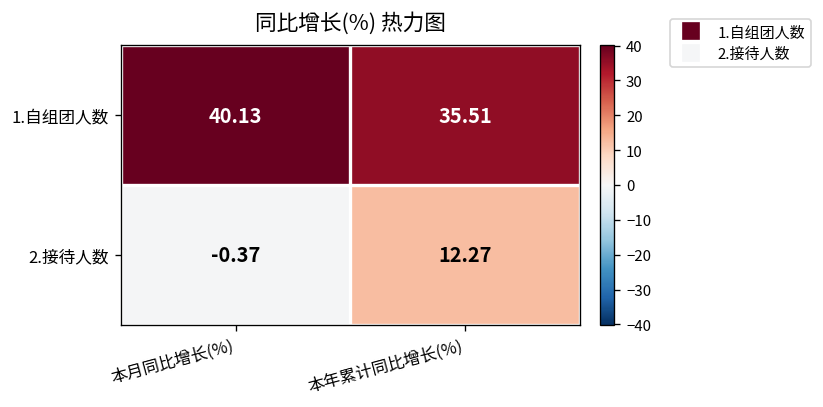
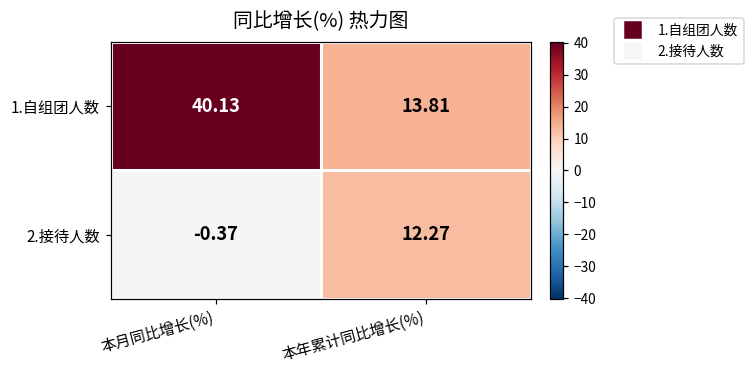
  {
    "1.自组团人数": {
      "本月同比增长(%)": 40.13,
-     "本年累计同比增长(%)": 35.51
+     "本年累计同比增长(%)": 13.81
    },
    "2.接待人数": {
      "本月同比增长(%)": -0.37,
      "本年累计同比增长(%)": 12.27
    }
  }
